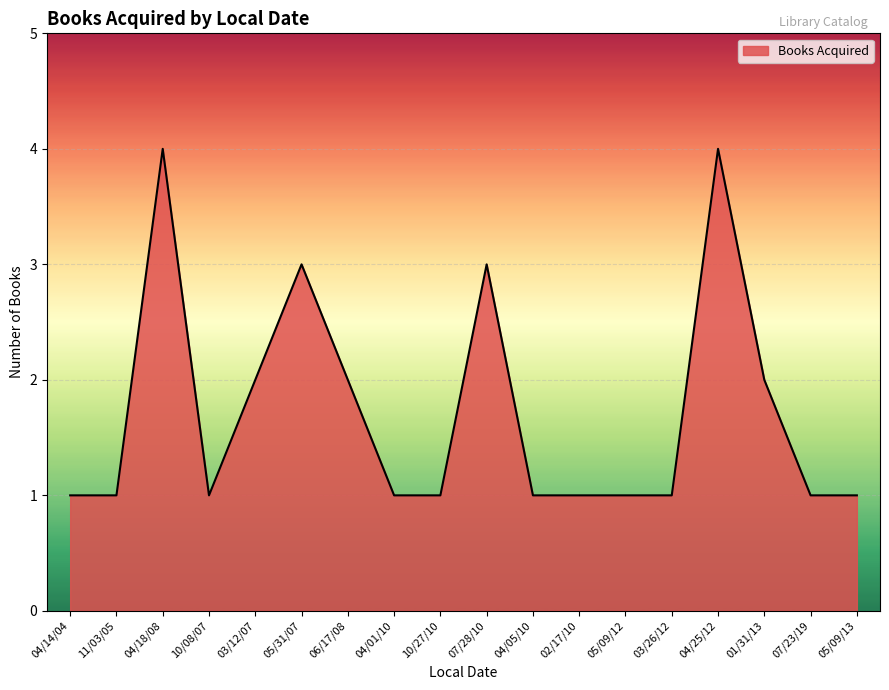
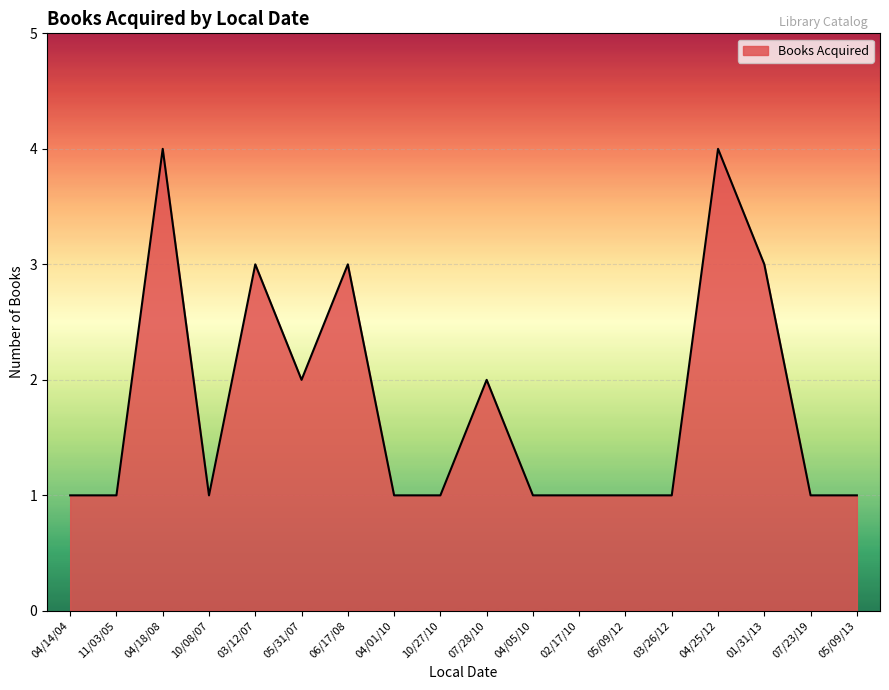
  {
    "04/14/04": 1,
    "11/03/05": 1,
    "04/18/08": 4,
    "10/08/07": 1,
-   "03/12/07": 2,
-   "05/31/07": 3,
-   "06/17/08": 2,
+   "03/12/07": 3,
+   "05/31/07": 2,
+   "06/17/08": 3,
    "04/01/10": 1,
    "10/27/10": 1,
-   "07/28/10": 3,
+   "07/28/10": 2,
    "04/05/10": 1,
    "02/17/10": 1,
    "05/09/12": 1,
    "03/26/12": 1,
    "04/25/12": 4,
-   "01/31/13": 2,
+   "01/31/13": 3,
    "07/23/19": 1,
    "05/09/13": 1
  }
